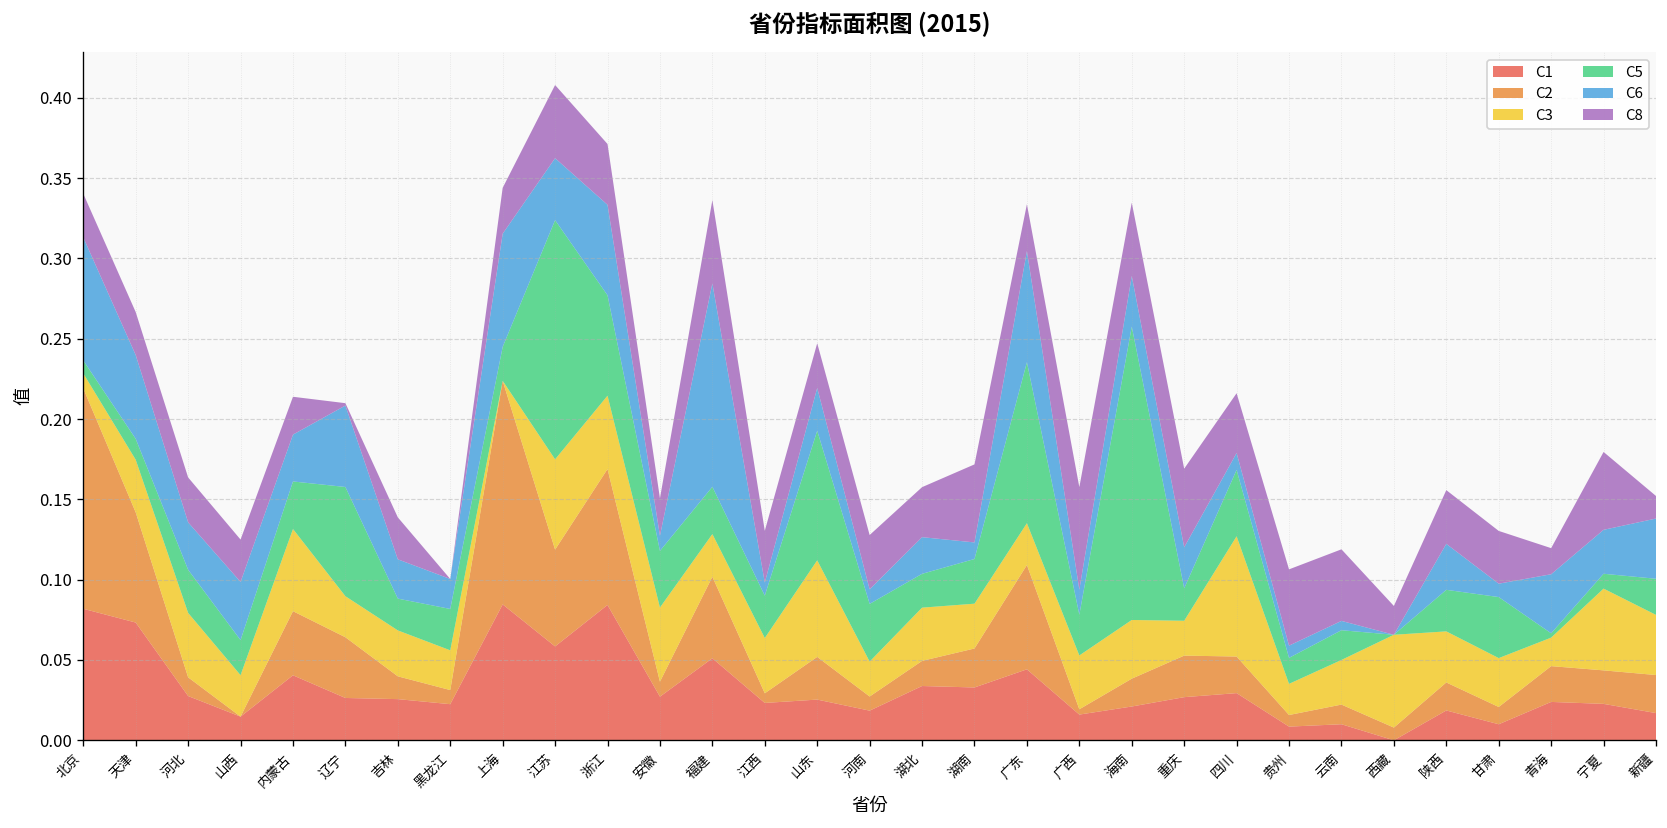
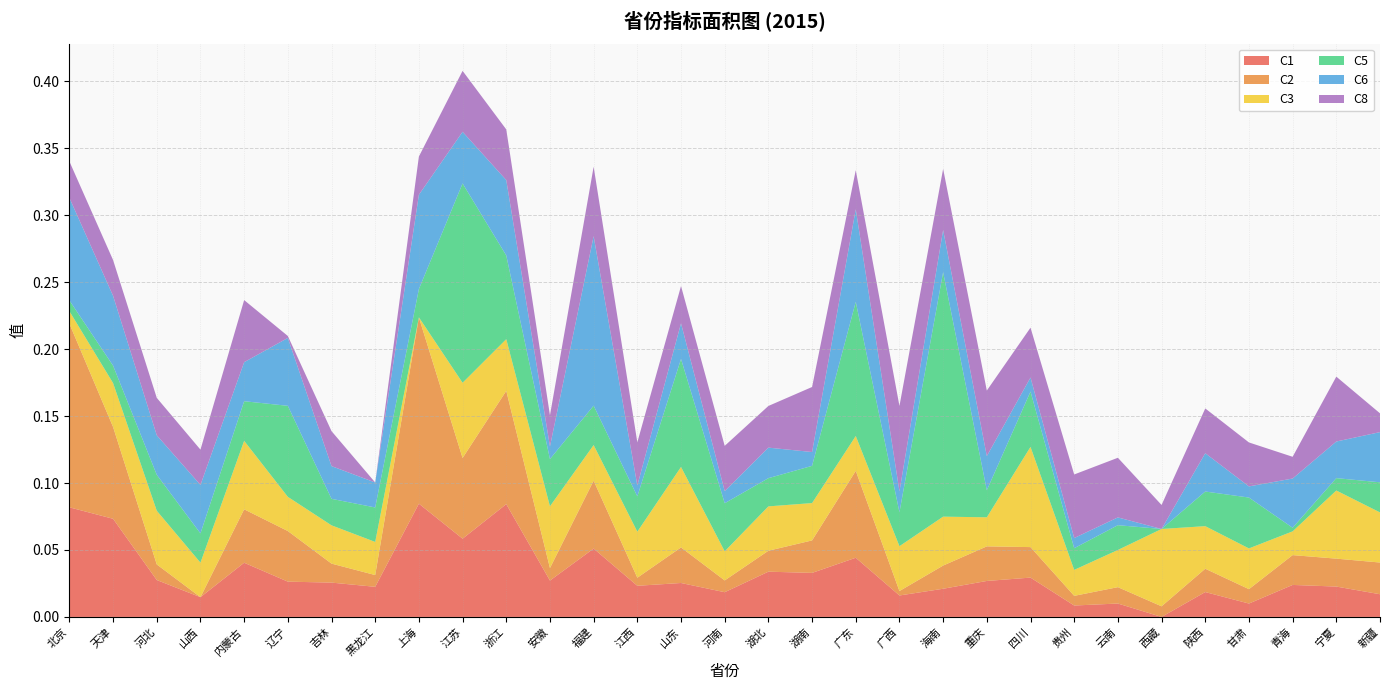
  {
    "C3": {
      "北京": 0.009,
      "天津": 0.033,
      "河北": 0.040,
      "山西": 0.026,
      "内蒙古": 0.051,
      "辽宁": 0.026,
      "吉林": 0.029,
      "黑龙江": 0.025,
      "江苏": 0.056,
-     "浙江": 0.046,
+     "浙江": 0.039,
      "安徽": 0.046,
      "福建": 0.027,
      "江西": 0.034,
      "山东": 0.060,
      "河南": 0.022,
      "湖北": 0.033,
      "湖南": 0.028,
      "广东": 0.026,
      "广西": 0.034,
      "海南": 0.037,
      "重庆": 0.022,
      "四川": 0.075,
      "贵州": 0.019,
      "云南": 0.028,
      "陕西": 0.032,
      "甘肃": 0.030,
      "青海": 0.018,
      "宁夏": 0.051,
      "新疆": 0.037
    },
    "C5": {
      "北京": 0.008,
      "天津": 0.013,
      "河北": 0.027,
      "山西": 0.022,
      "内蒙古": 0.030,
      "辽宁": 0.068,
      "吉林": 0.020,
      "黑龙江": 0.026,
      "上海": 0.021,
      "江苏": 0.149,
      "浙江": 0.063,
      "安徽": 0.035,
      "福建": 0.029,
      "江西": 0.026,
      "山东": 0.081,
      "河南": 0.036,
      "湖北": 0.021,
      "湖南": 0.028,
      "广东": 0.100,
      "广西": 0.025,
      "海南": 0.183,
      "重庆": 0.020,
      "四川": 0.041,
      "贵州": 0.016,
      "云南": 0.019,
      "陕西": 0.026,
      "甘肃": 0.038,
      "青海": 0.003,
      "宁夏": 0.009,
      "新疆": 0.022
    },
    "C6": {
      "北京": 0.077,
      "天津": 0.052,
      "河北": 0.030,
      "山西": 0.036,
      "内蒙古": 0.029,
      "吉林": 0.024,
      "上海": 0.070,
      "江苏": 0.039,
      "浙江": 0.056,
      "安徽": 0.009,
      "福建": 0.127,
      "江西": 0.008,
      "山东": 0.027,
      "河南": 0.009,
      "湖北": 0.023,
      "湖南": 0.010,
      "广东": 0.069,
      "广西": 0.016,
      "海南": 0.032,
      "重庆": 0.026,
      "四川": 0.011,
      "贵州": 0.008,
      "云南": 0.006,
      "陕西": 0.029,
      "甘肃": 0.008,
      "青海": 0.037,
      "宁夏": 0.027,
      "新疆": 0.037
    },
    "C8": {
      "北京": 0.027,
      "天津": 0.027,
      "河北": 0.028,
      "山西": 0.026,
-     "内蒙古": 0.024,
+     "内蒙古": 0.046,
      "吉林": 0.026,
      "上海": 0.029,
      "江苏": 0.046,
      "浙江": 0.038,
      "安徽": 0.023,
      "福建": 0.052,
      "江西": 0.032,
      "山东": 0.028,
      "河南": 0.034,
      "湖北": 0.031,
      "湖南": 0.049,
      "广东": 0.029,
      "广西": 0.064,
      "海南": 0.046,
      "重庆": 0.049,
      "四川": 0.037,
      "贵州": 0.047,
      "云南": 0.045,
      "西藏": 0.018,
      "陕西": 0.033,
      "甘肃": 0.033,
      "青海": 0.016,
      "宁夏": 0.048,
      "新疆": 0.014
    }
  }
